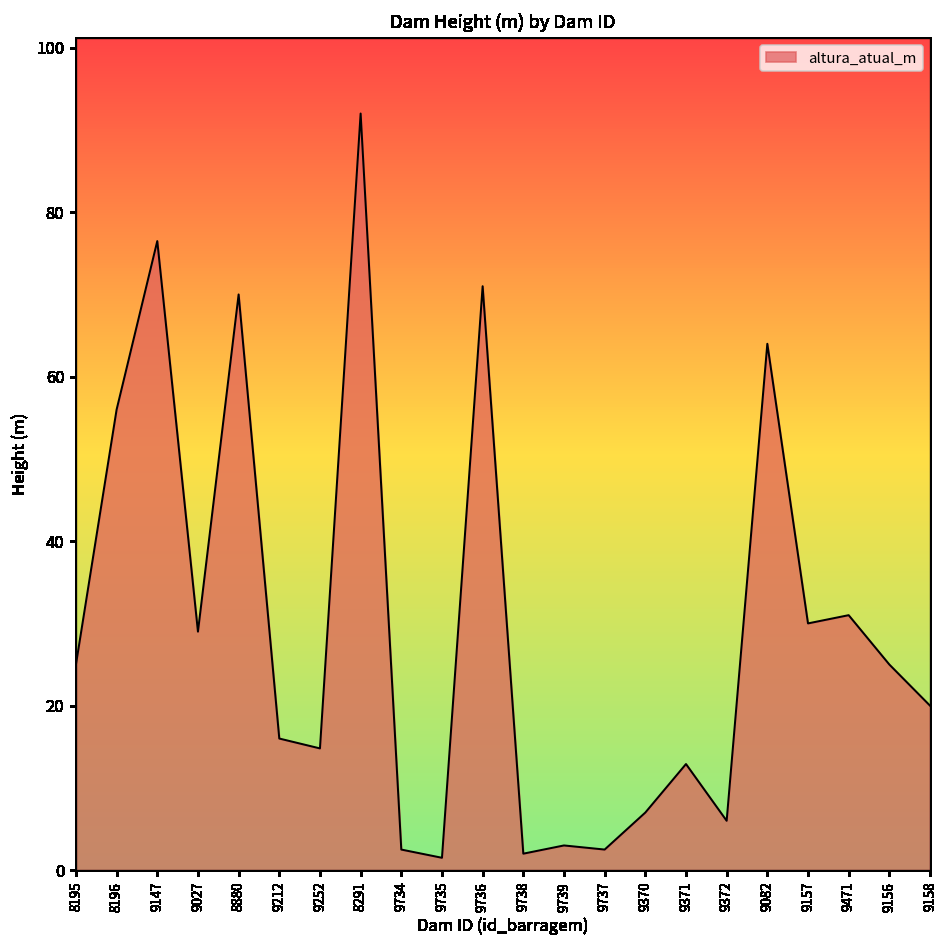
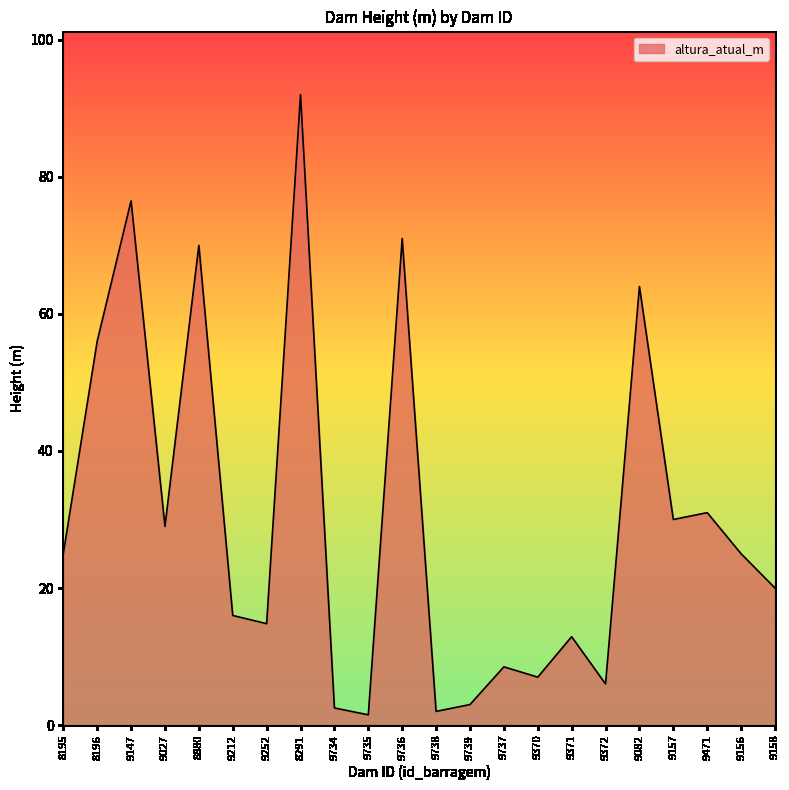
  {
    "8195": 25,
    "8196": 56,
    "9147": 76,
    "9027": 29,
    "8880": 70,
    "9212": 16,
    "9252": 15,
    "8291": 92,
    "9734": 3,
    "9735": 2,
    "9736": 71,
    "9738": 2,
    "9739": 3,
-   "9737": 3,
+   "9737": 9,
    "9370": 7,
    "9371": 13,
    "9372": 6,
    "9082": 64,
    "9157": 30,
    "9471": 31,
    "9156": 25,
    "9158": 20
  }
